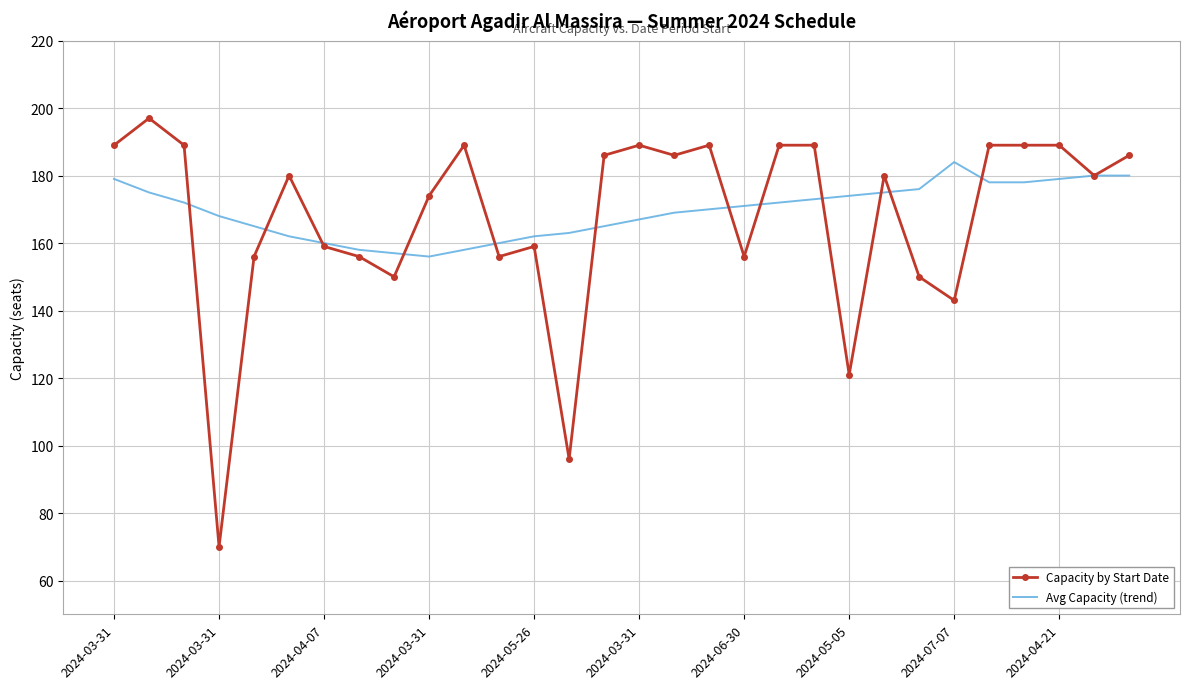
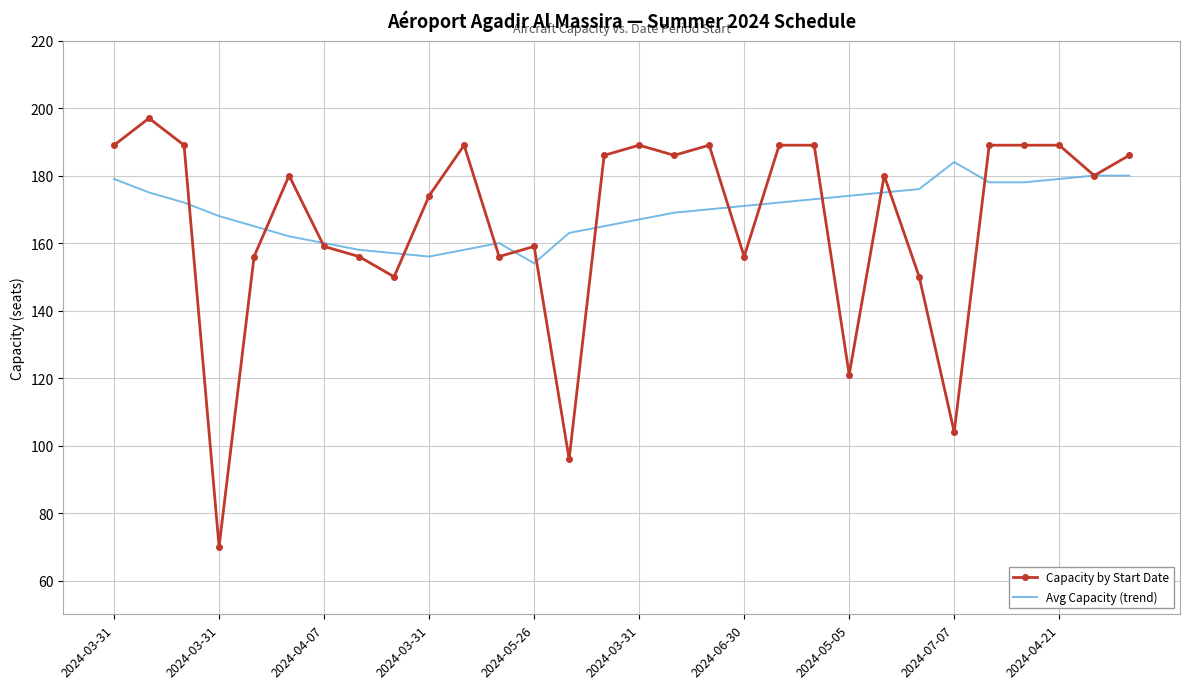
  {
    "Capacity by Start Date": {
      "2024-05-26": 159,
      "2024-05-05": 121,
-     "2024-07-07": 143
+     "2024-07-07": 104
    },
    "Avg Capacity (trend)": {
-     "2024-05-26": 162,
+     "2024-05-26": 154,
      "2024-05-05": 174,
      "2024-07-07": 184
    }
  }
